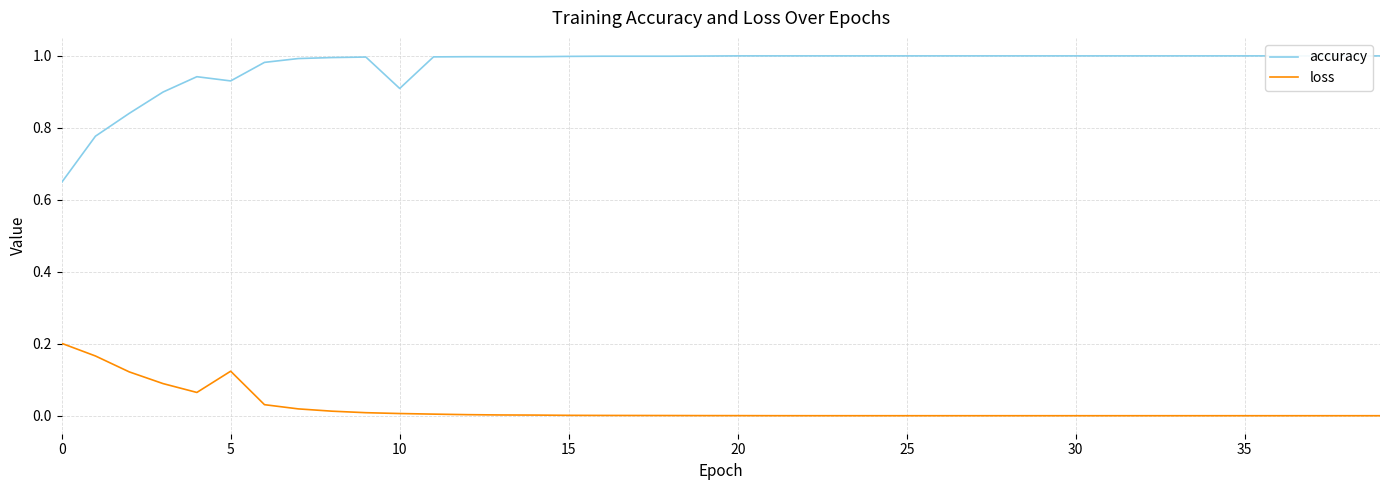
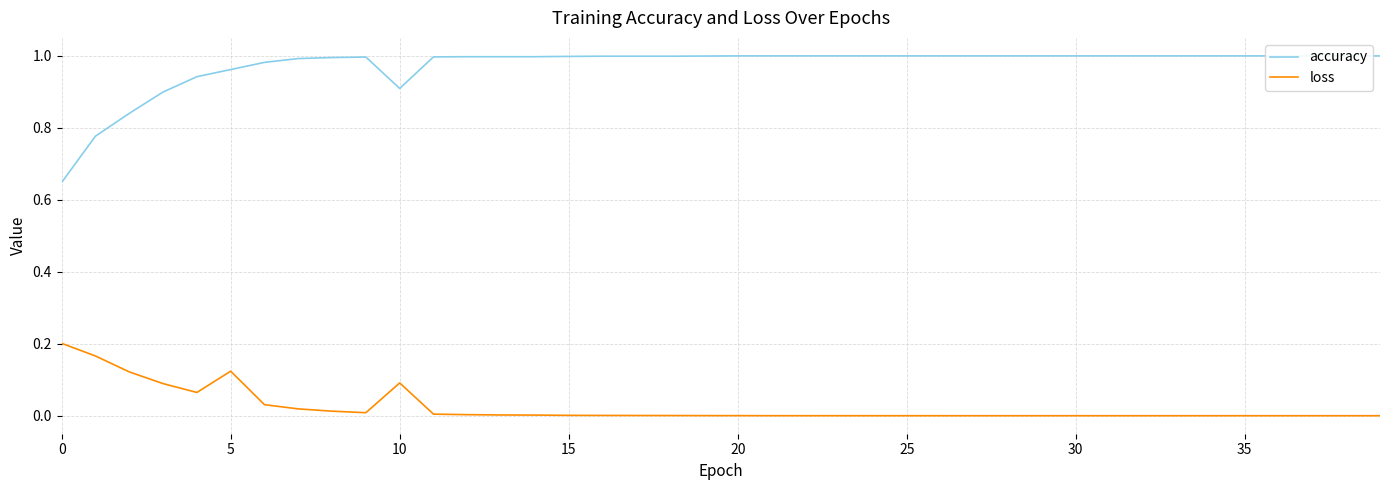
  {
    "accuracy": {
      "0": 0.65,
-     "5": 0.93,
+     "5": 0.96,
      "10": 0.91,
      "15": 1.00,
      "20": 1.00,
      "25": 1.00,
      "30": 1.00,
      "35": 1.00
    },
    "loss": {
      "0": 0.20,
      "5": 0.12,
-     "10": 0.01,
+     "10": 0.09,
      "15": 0.00,
      "20": 0.00,
      "25": 0.00,
      "30": 0.00,
      "35": 0.00
    }
  }
